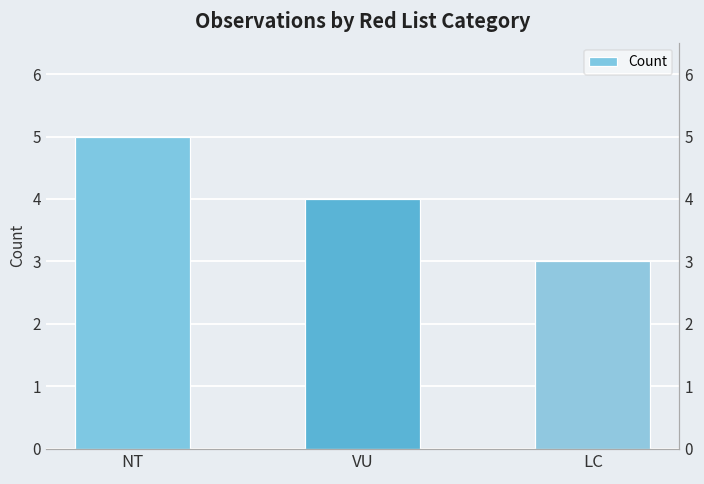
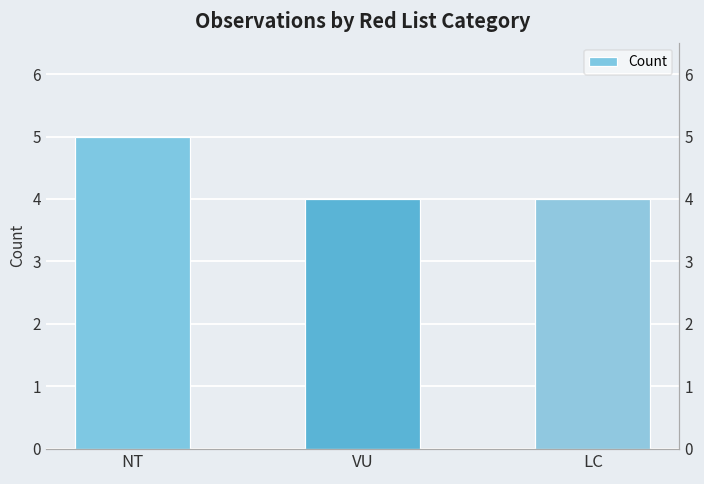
  {
    "NT": 5,
    "VU": 4,
-   "LC": 3
+   "LC": 4
  }
